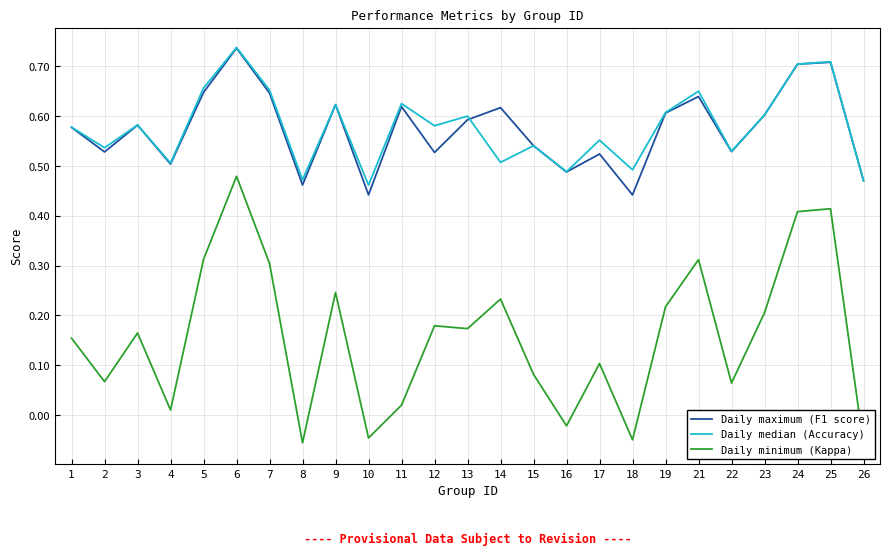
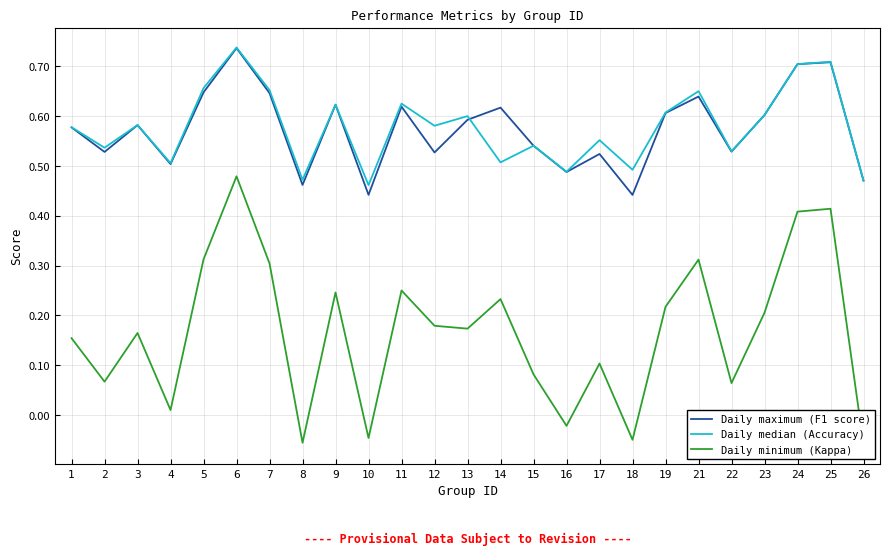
  {
    "Daily maximum (F1 score)": {
      "2": 0.53,
      "5": 0.65,
      "7": 0.65,
      "8": 0.46,
      "10": 0.44,
      "11": 0.62,
      "12": 0.53,
      "13": 0.59,
      "14": 0.62,
      "17": 0.52,
      "18": 0.44,
      "21": 0.64
    },
    "Daily median (Accuracy)": {
      "2": 0.54,
      "5": 0.66,
      "7": 0.65,
      "8": 0.47,
      "10": 0.46,
      "11": 0.63,
      "12": 0.58,
      "13": 0.60,
      "14": 0.51,
      "17": 0.55,
      "18": 0.49,
      "21": 0.65
    },
    "Daily minimum (Kappa)": {
      "1": 0.15,
      "2": 0.07,
      "3": 0.16,
      "4": 0.01,
      "5": 0.31,
      "6": 0.48,
      "7": 0.30,
      "8": -0.06,
      "9": 0.25,
      "10": -0.05,
-     "11": 0.02,
+     "11": 0.25,
      "12": 0.18,
      "13": 0.17,
      "14": 0.23,
      "15": 0.08,
      "16": -0.02,
      "17": 0.10,
      "18": -0.05,
      "19": 0.22,
      "21": 0.31,
      "22": 0.06,
      "23": 0.21,
      "24": 0.41,
      "25": 0.41
    }
  }
